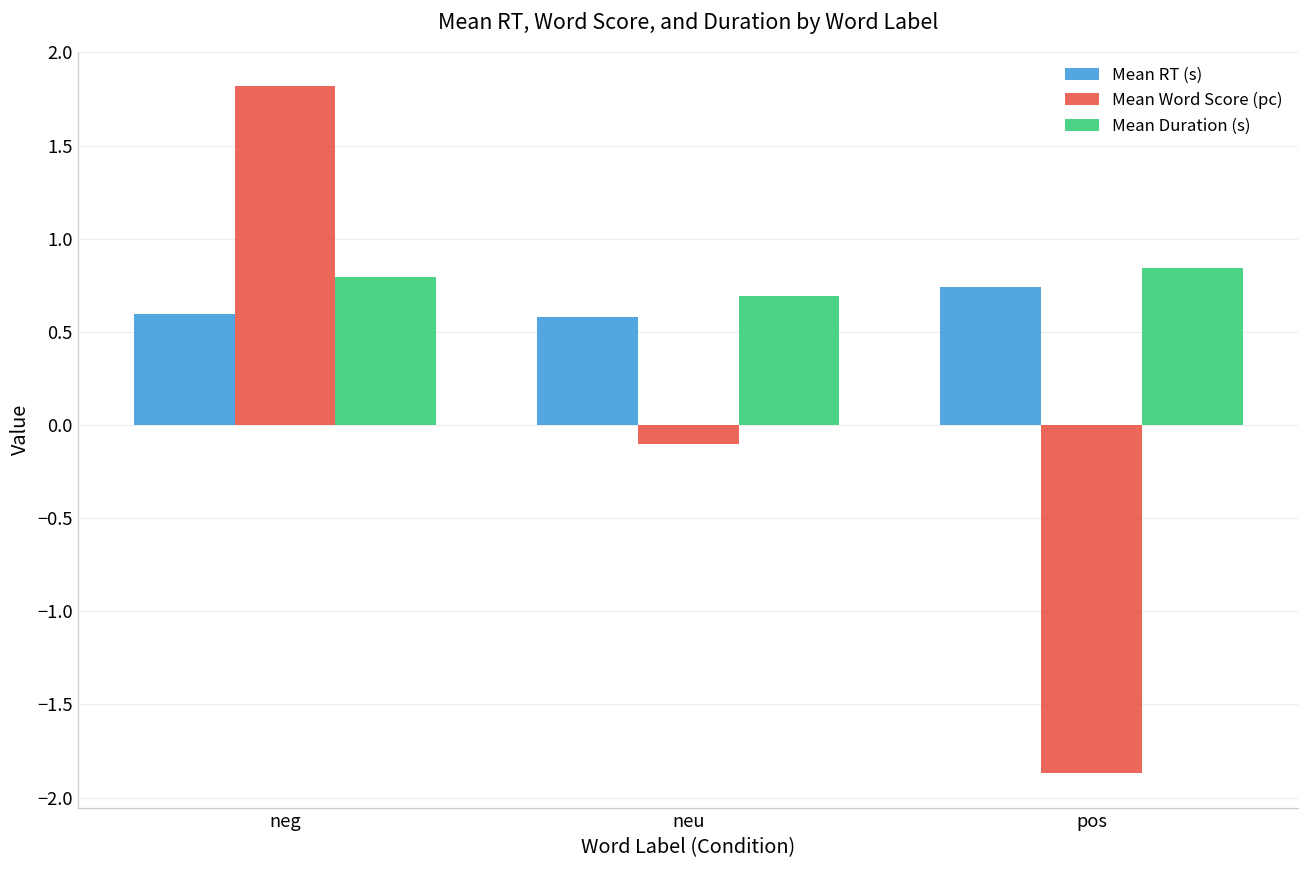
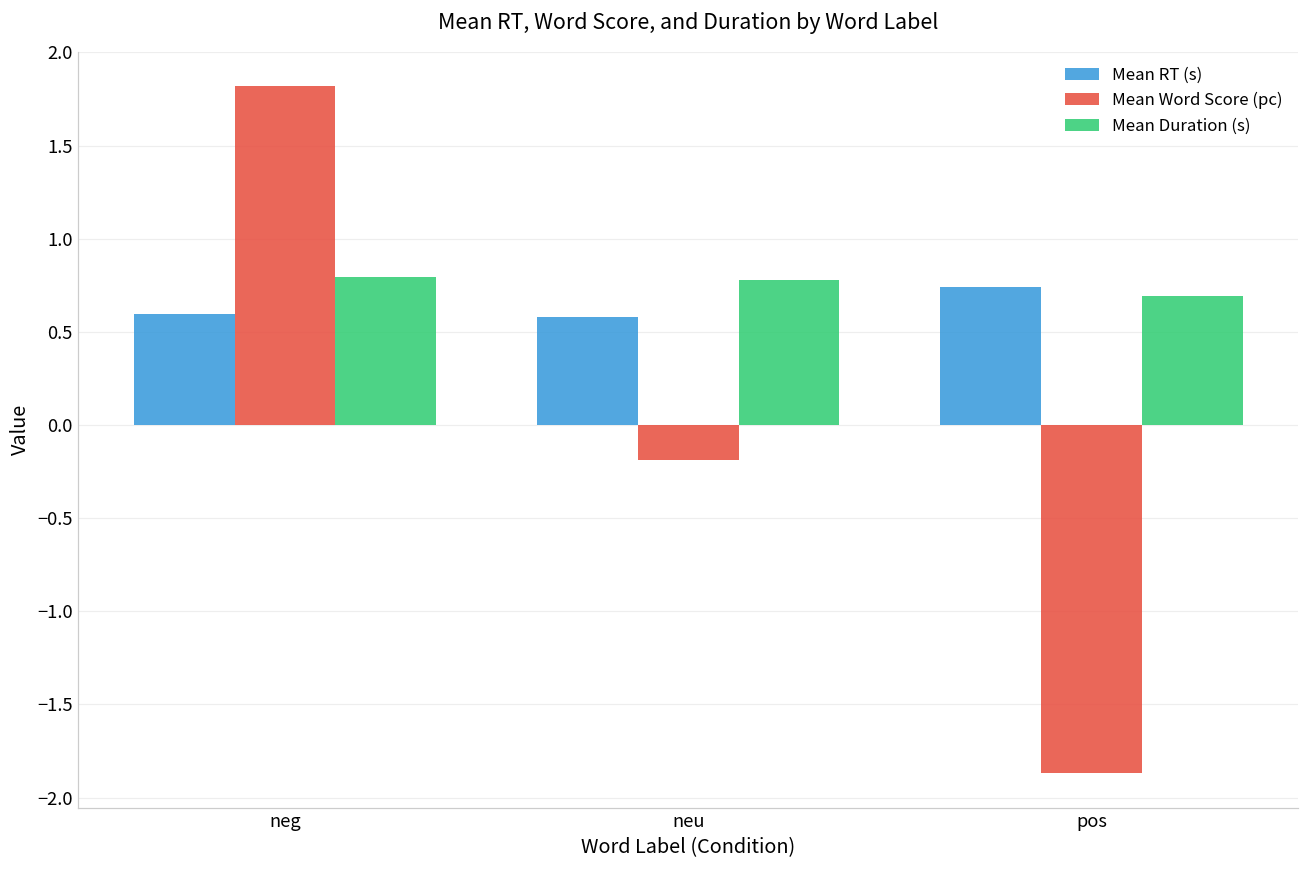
  {
    "Mean RT (s)": {
      "neg": 0.59,
      "neu": 0.58,
      "pos": 0.74
    },
    "Mean Word Score (pc)": {
      "neg": 1.82,
-     "neu": -0.10,
+     "neu": -0.19,
      "pos": -1.87
    },
    "Mean Duration (s)": {
      "neg": 0.79,
-     "neu": 0.69,
-     "pos": 0.84
+     "neu": 0.78,
+     "pos": 0.69
    }
  }
